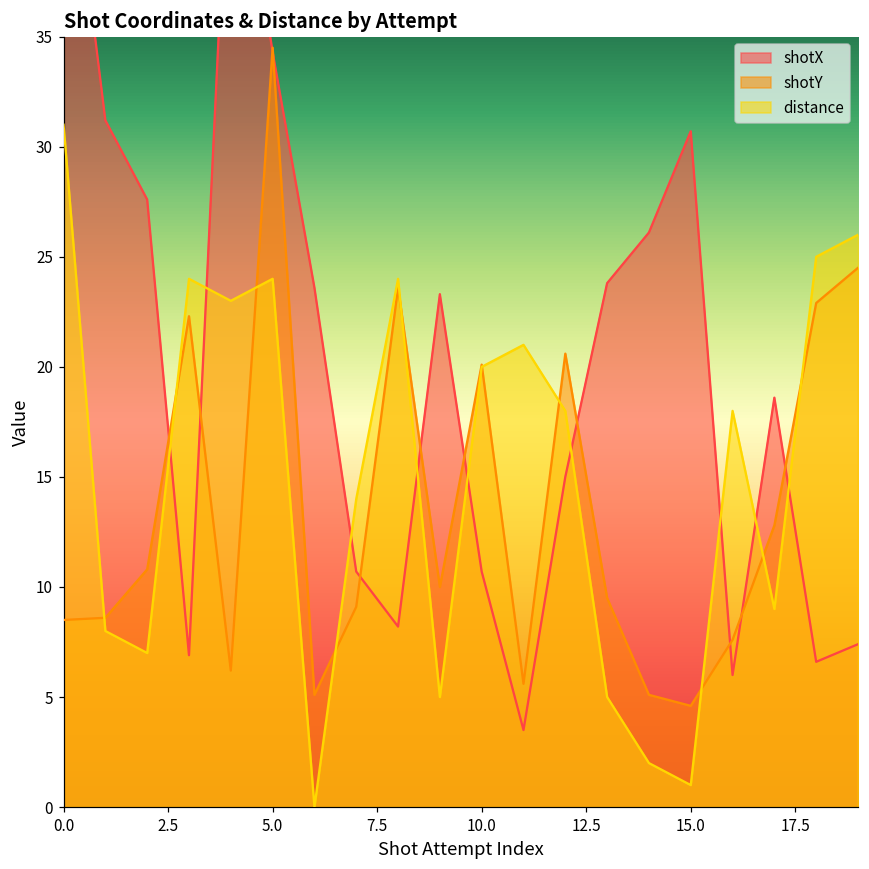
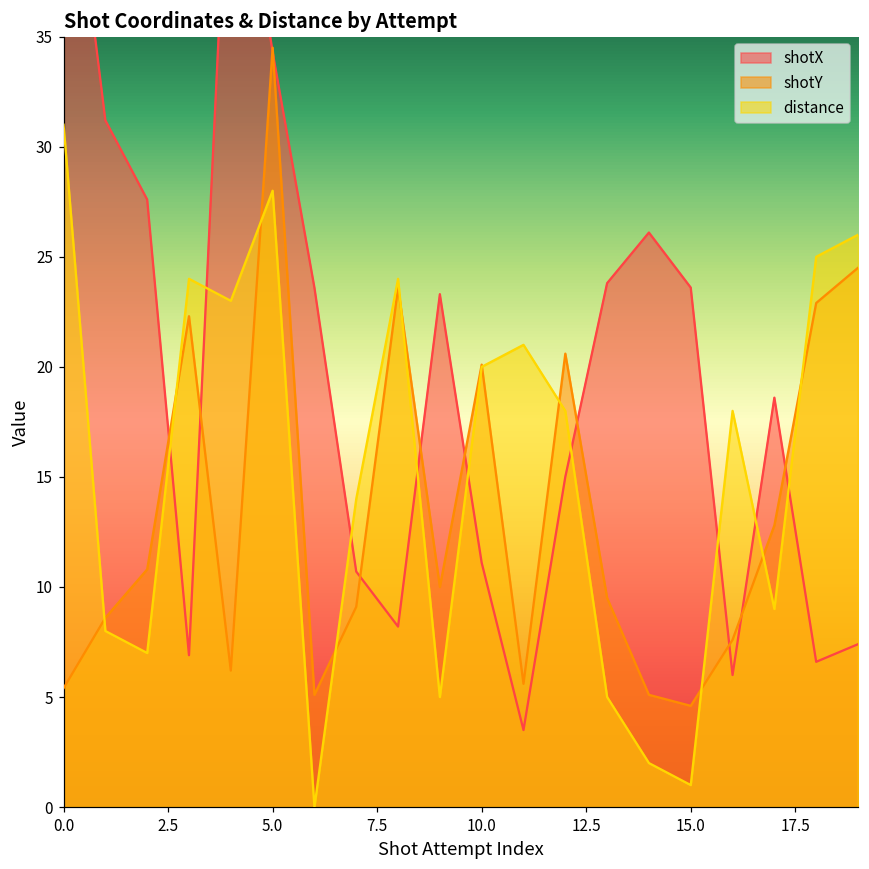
  {
    "shotX": {
      "5.0": 34.3,
-     "10.0": 10.7,
-     "15.0": 30.7
+     "10.0": 11.1,
+     "15.0": 23.6
    },
    "shotY": {
-     "0.0": 8.5,
+     "0.0": 5.4,
      "5.0": 34.5,
      "15.0": 4.6
    },
    "distance": {
      "0.0": 31,
-     "5.0": 24,
+     "5.0": 28,
      "15.0": 1
    }
  }
